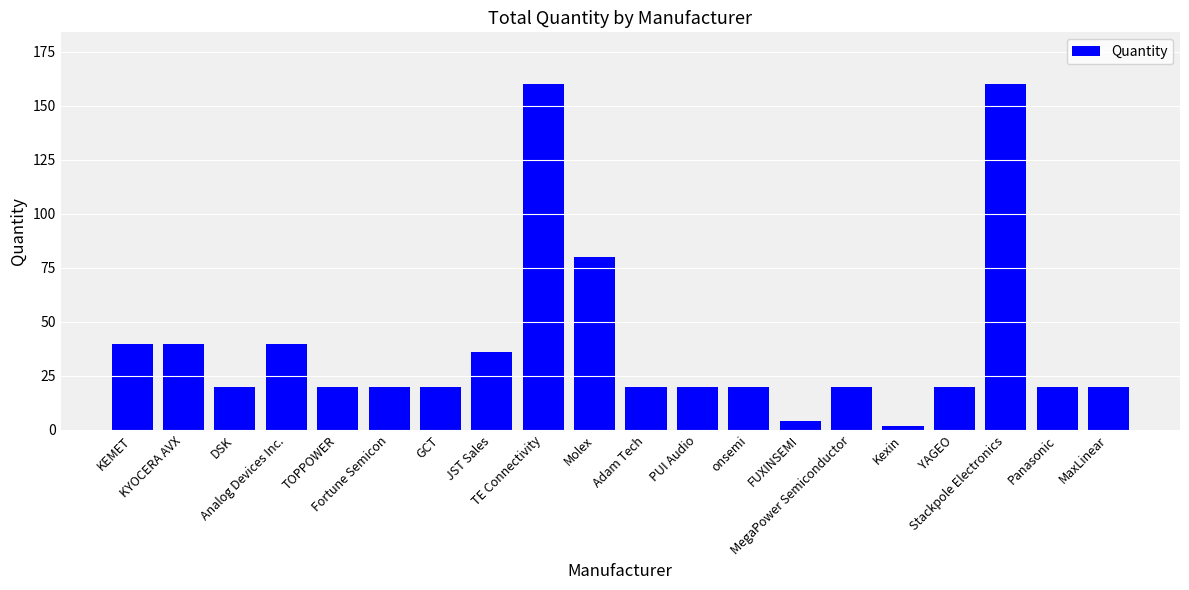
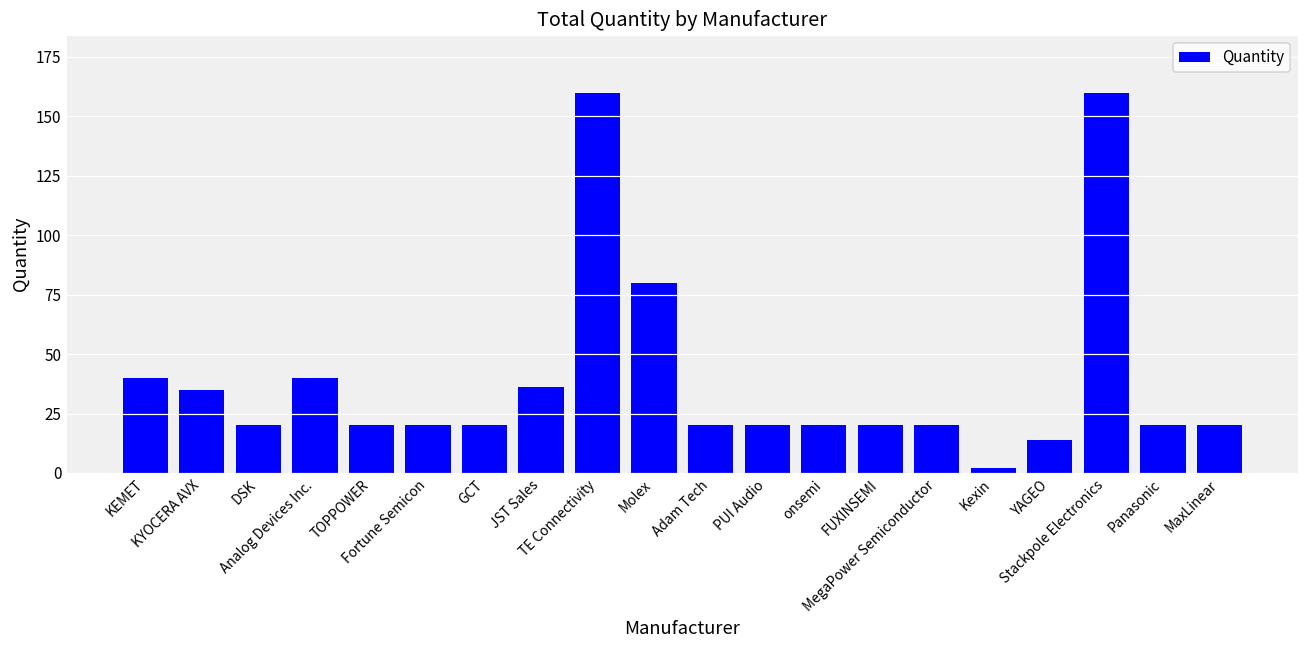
  {
    "KEMET": 40,
-   "KYOCERA AVX": 40,
+   "KYOCERA AVX": 35,
    "DSK": 20,
    "Analog Devices Inc.": 40,
    "TOPPOWER": 20,
    "Fortune Semicon": 20,
    "GCT": 20,
    "JST Sales": 36,
    "TE Connectivity": 160,
    "Molex": 80,
    "Adam Tech": 20,
    "PUI Audio": 20,
    "onsemi": 20,
-   "FUXINSEMI": 4,
+   "FUXINSEMI": 20,
    "MegaPower Semiconductor": 20,
    "Kexin": 2,
-   "YAGEO": 20,
+   "YAGEO": 14,
    "Stackpole Electronics": 160,
    "Panasonic": 20,
    "MaxLinear": 20
  }
